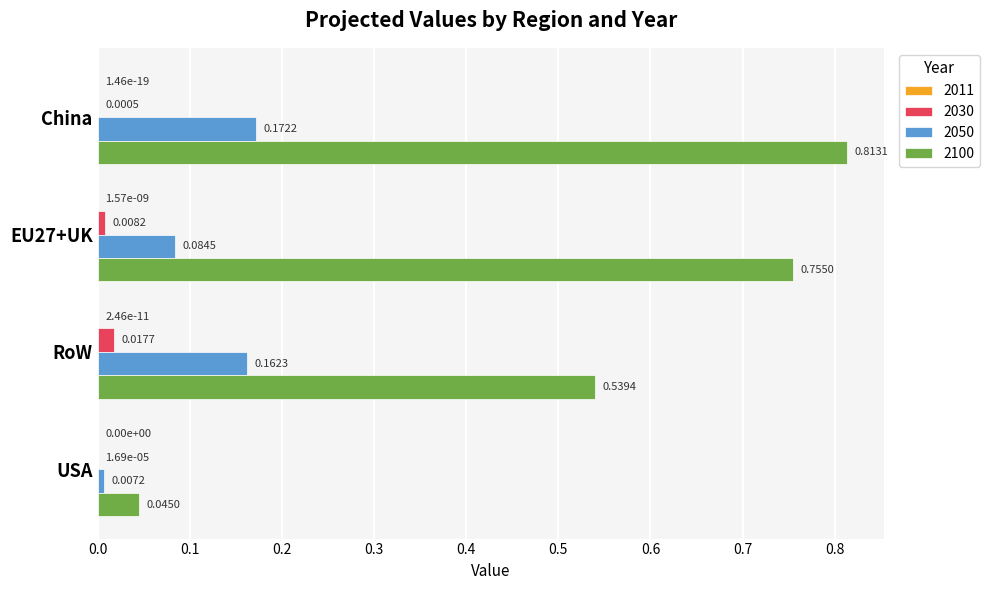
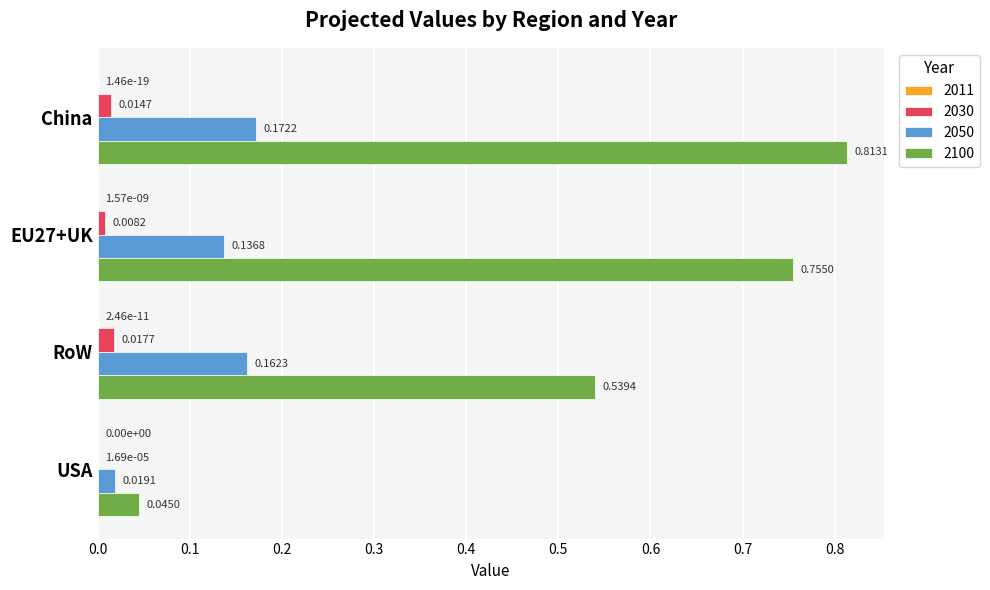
  {
    "2011": {
      "China": "1.46e-19",
      "EU27+UK": "1.57e-09",
      "RoW": "2.46e-11",
      "USA": "0.00e+00"
    },
    "2030": {
-     "China": "0.0005",
+     "China": "0.0147",
      "EU27+UK": "0.0082",
      "RoW": "0.0177",
      "USA": "1.69e-05"
    },
    "2050": {
      "China": "0.1722",
-     "EU27+UK": "0.0845",
+     "EU27+UK": "0.1368",
      "RoW": "0.1623",
-     "USA": "0.0072"
+     "USA": "0.0191"
    },
    "2100": {
      "China": "0.8131",
      "EU27+UK": "0.7550",
      "RoW": "0.5394",
      "USA": "0.0450"
    }
  }
